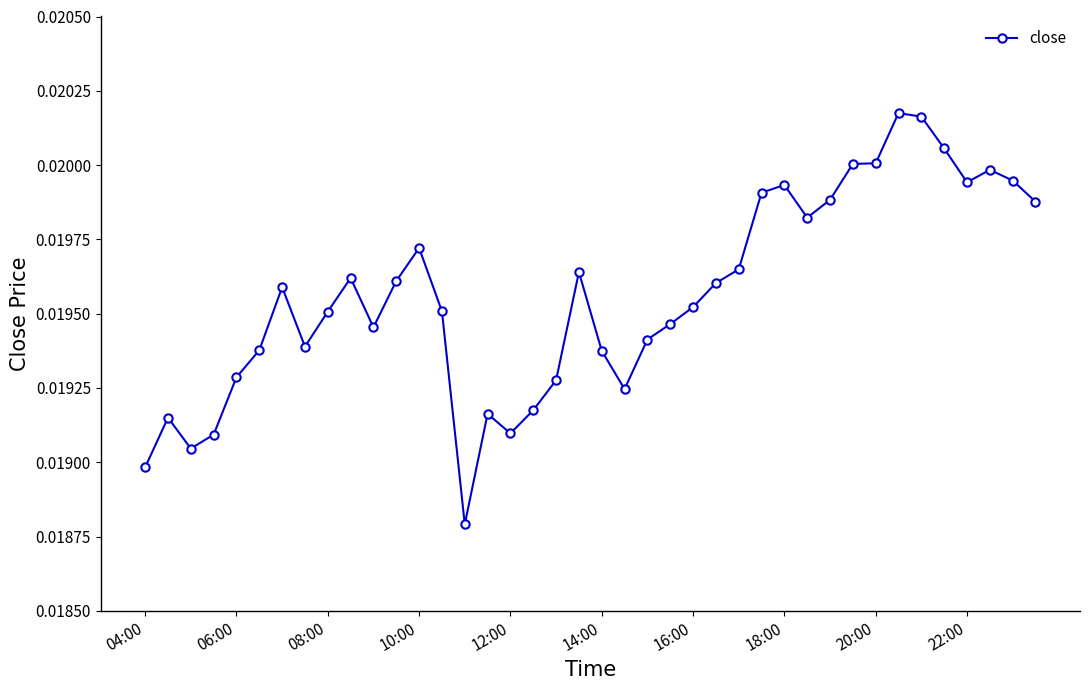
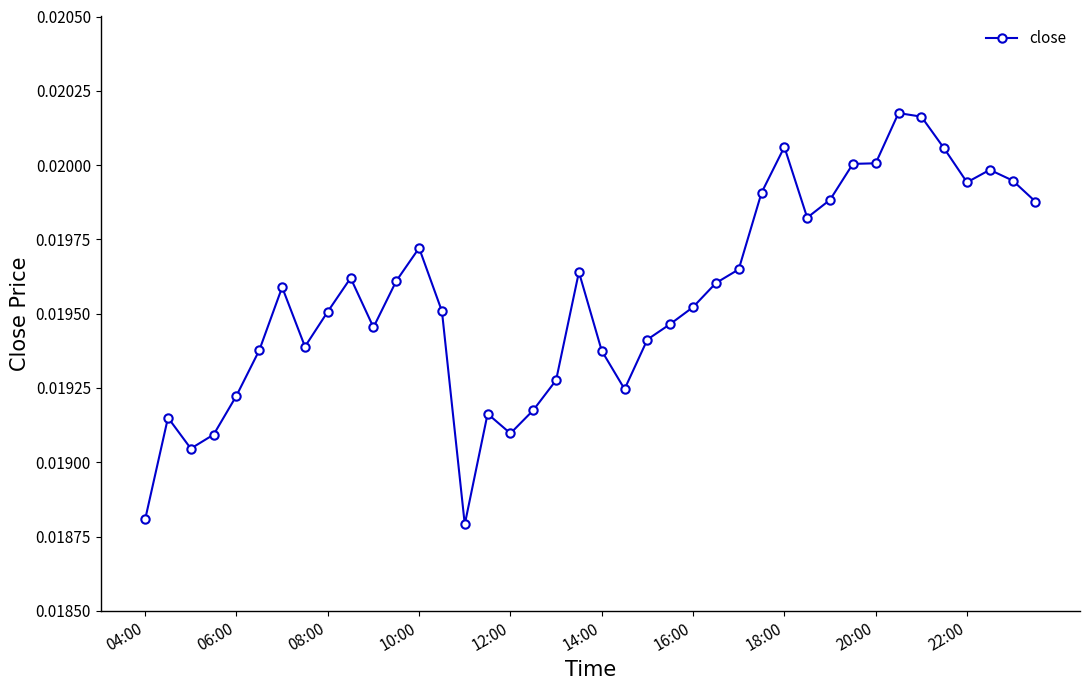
  {
-   "04:00": 0.01898,
-   "06:00": 0.01929,
+   "04:00": 0.01881,
+   "06:00": 0.01922,
    "08:00": 0.01951,
    "10:00": 0.01972,
    "12:00": 0.01910,
    "14:00": 0.01938,
    "16:00": 0.01952,
-   "18:00": 0.01993,
+   "18:00": 0.02006,
    "20:00": 0.02001,
    "22:00": 0.01994
  }
